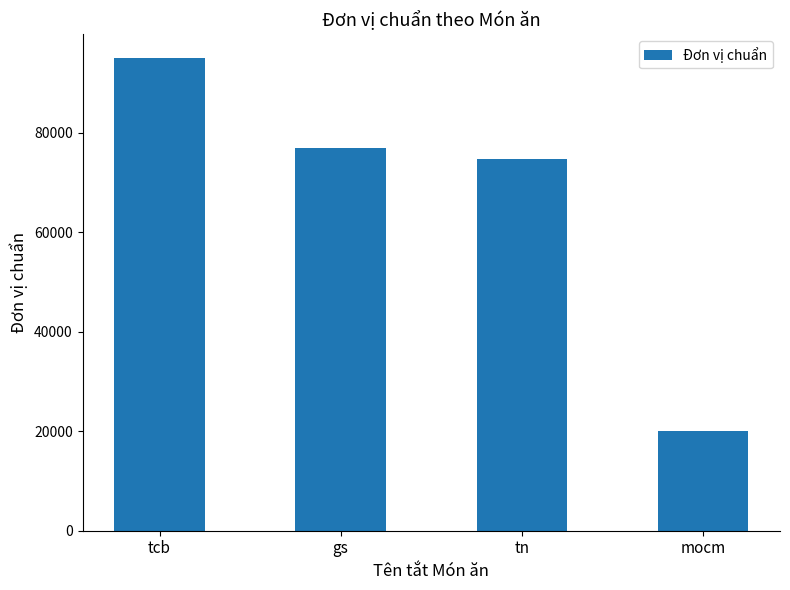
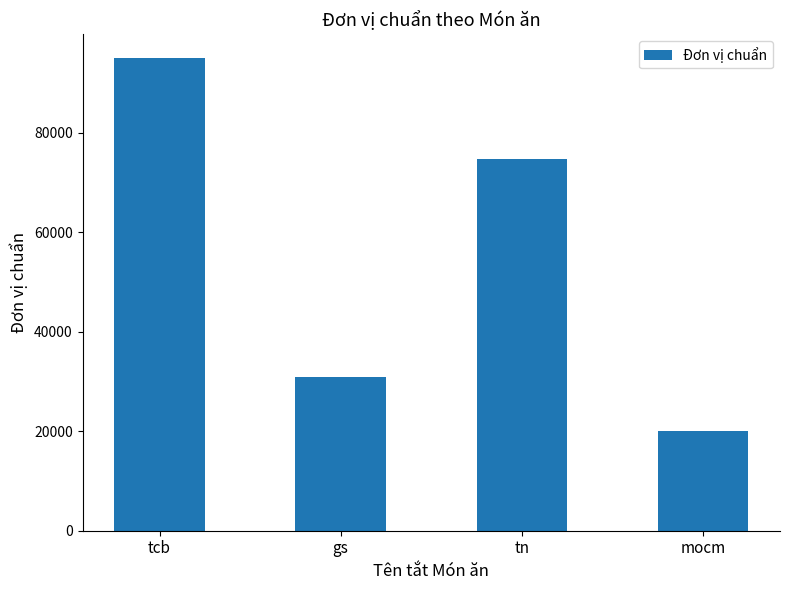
  {
    "tcb": 95000,
-   "gs": 77000,
+   "gs": 31000,
    "tn": 75000,
    "mocm": 20000
  }
